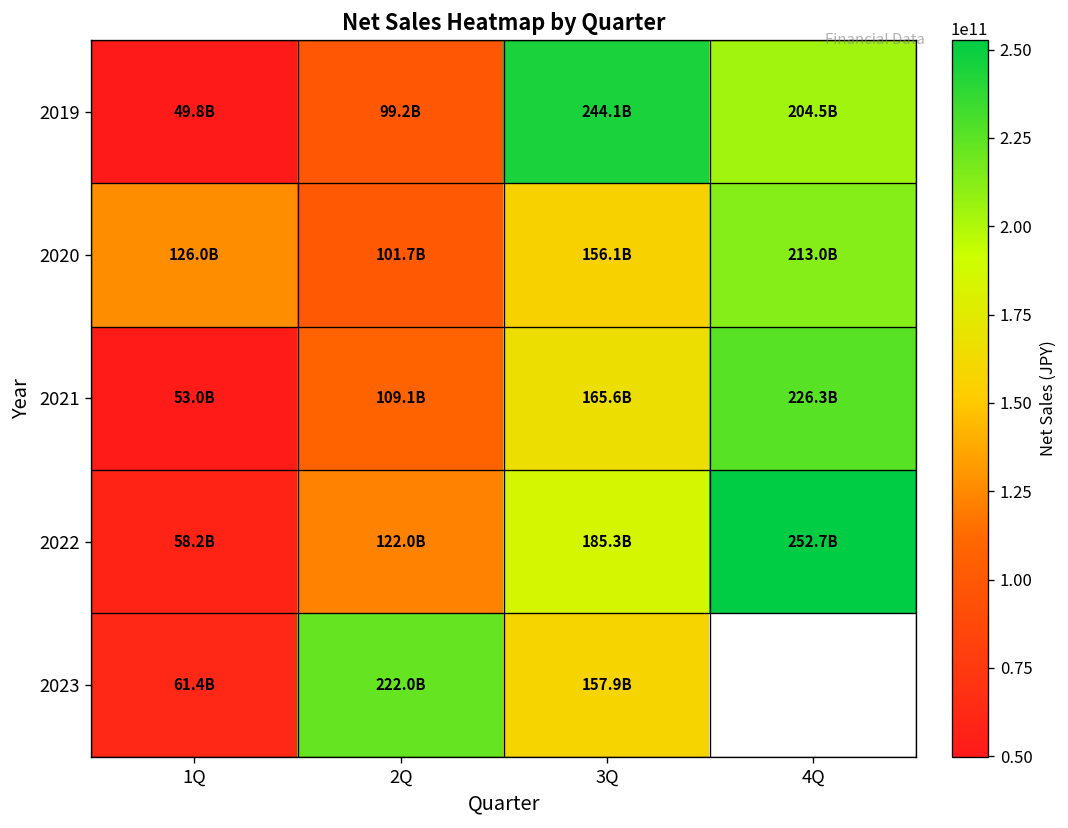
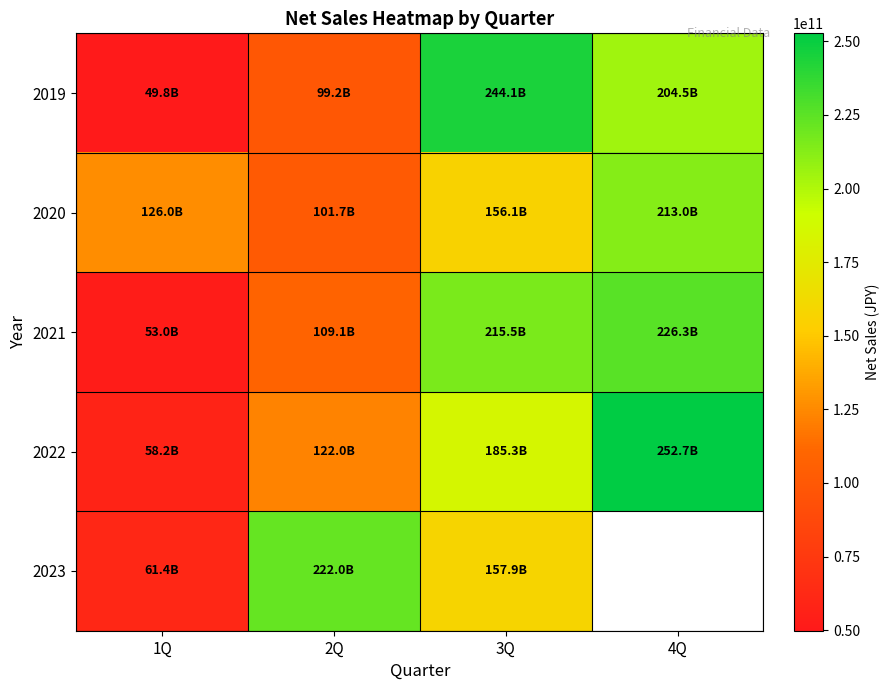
  {
    "2019": {
      "1Q": "49.8B",
      "2Q": "99.2B",
      "3Q": "244.1B"
    },
    "2020": {
      "1Q": "126.0B",
      "2Q": "101.7B",
      "3Q": "156.1B",
      "4Q": "213.0B"
    },
    "2021": {
      "1Q": "53.0B",
      "2Q": "109.1B",
-     "3Q": "165.6B",
+     "3Q": "215.5B",
      "4Q": "226.3B"
    },
    "2022": {
      "1Q": "58.2B",
      "2Q": "122.0B",
      "3Q": "185.3B",
      "4Q": "252.7B"
    },
    "2023": {
      "1Q": "61.4B",
      "2Q": "222.0B",
      "3Q": "157.9B"
    }
  }
